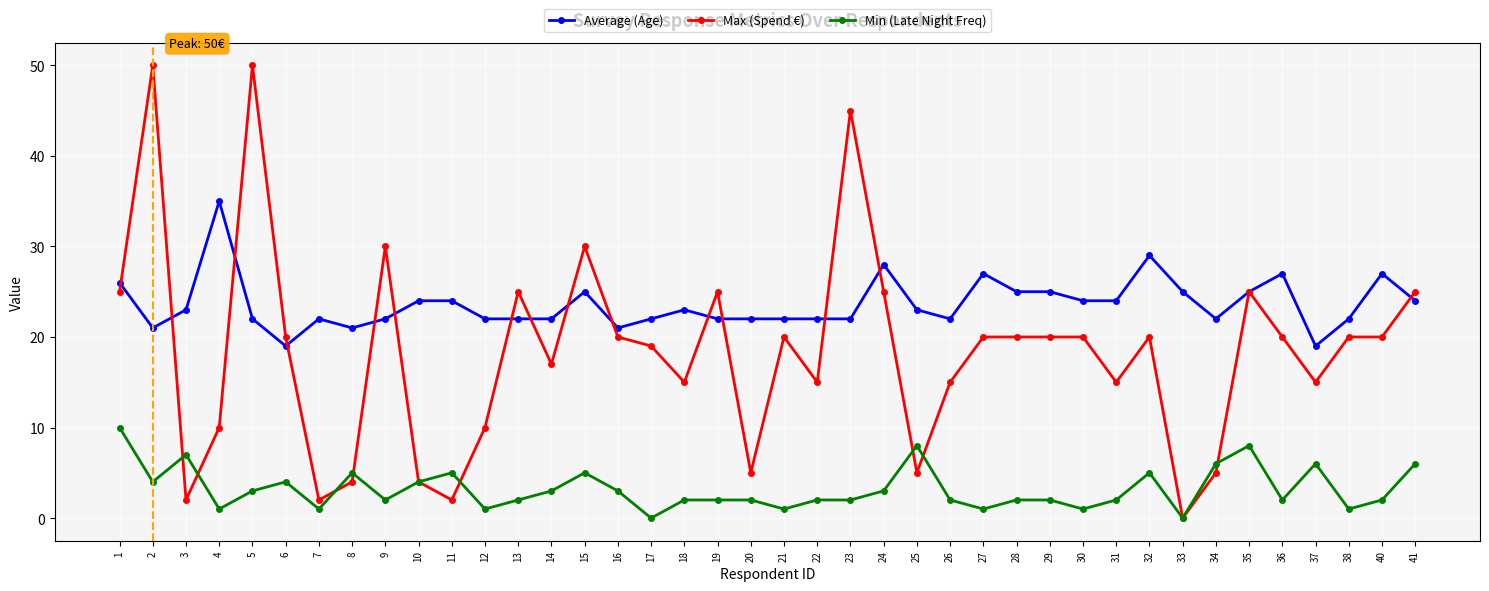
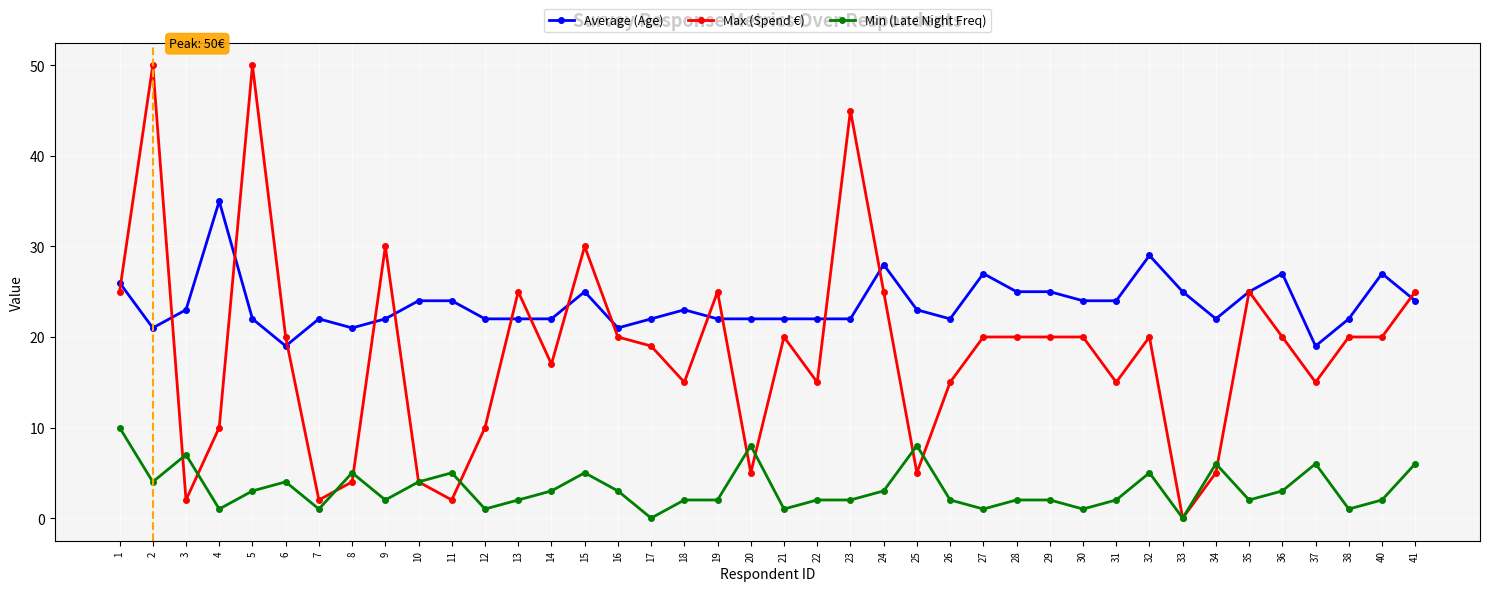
  {
    "Average (Age)": {
      "1": 26,
      "2": 21,
      "3": 23,
      "4": 35,
      "5": 22,
      "6": 19,
      "7": 22,
      "8": 21,
      "9": 22,
      "10": 24,
      "11": 24,
      "12": 22,
      "13": 22,
      "14": 22,
      "15": 25,
      "16": 21,
      "17": 22,
      "18": 23,
      "19": 22,
      "20": 22,
      "21": 22,
      "22": 22,
      "23": 22,
      "24": 28,
      "25": 23,
      "26": 22,
      "27": 27,
      "28": 25,
      "29": 25,
      "30": 24,
      "31": 24,
      "32": 29,
      "33": 25,
      "34": 22,
      "36": 27,
      "37": 19,
      "38": 22,
      "40": 27,
      "41": 24
    },
    "Max (Spend €)": {
      "1": 25,
      "3": 2,
      "4": 10,
      "5": 50,
      "6": 20,
      "7": 2,
      "8": 4,
      "9": 30,
      "11": 2,
      "12": 10,
      "13": 25,
      "14": 17,
      "15": 30,
      "16": 20,
      "17": 19,
      "18": 15,
      "19": 25,
      "20": 5,
      "21": 20,
      "22": 15,
      "23": 45,
      "24": 25,
      "25": 5,
      "26": 15,
      "27": 20,
      "28": 20,
      "29": 20,
      "30": 20,
      "31": 15,
      "32": 20,
      "34": 5,
      "36": 20,
      "37": 15,
      "38": 20,
      "40": 20,
      "41": 25
    },
    "Min (Late Night Freq)": {
      "1": 10,
      "2": 4,
      "3": 7,
      "4": 1,
      "5": 3,
      "6": 4,
      "7": 1,
      "8": 5,
      "9": 2,
      "11": 5,
      "12": 1,
      "13": 2,
      "14": 3,
      "15": 5,
      "16": 3,
      "17": 0,
      "18": 2,
      "19": 2,
-     "20": 2,
+     "20": 8,
      "21": 1,
      "22": 2,
      "23": 2,
      "24": 3,
      "25": 8,
      "26": 2,
      "27": 1,
      "28": 2,
      "29": 2,
      "30": 1,
      "31": 2,
      "32": 5,
      "34": 6,
-     "35": 8,
-     "36": 2,
+     "35": 2,
+     "36": 3,
      "37": 6,
      "38": 1,
      "40": 2,
      "41": 6
    }
  }
